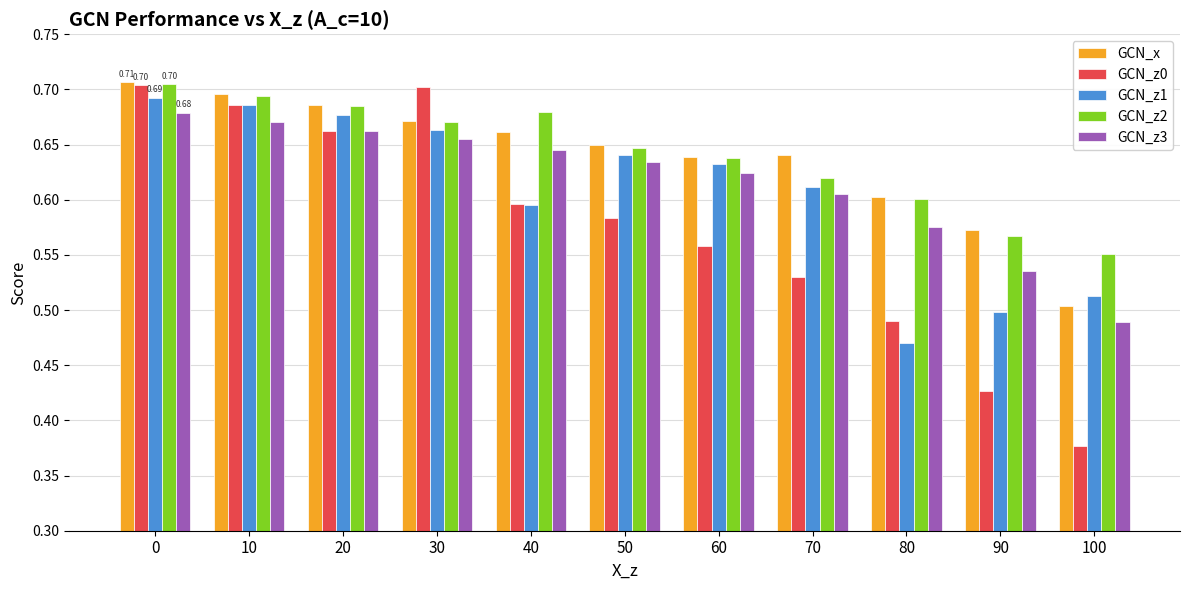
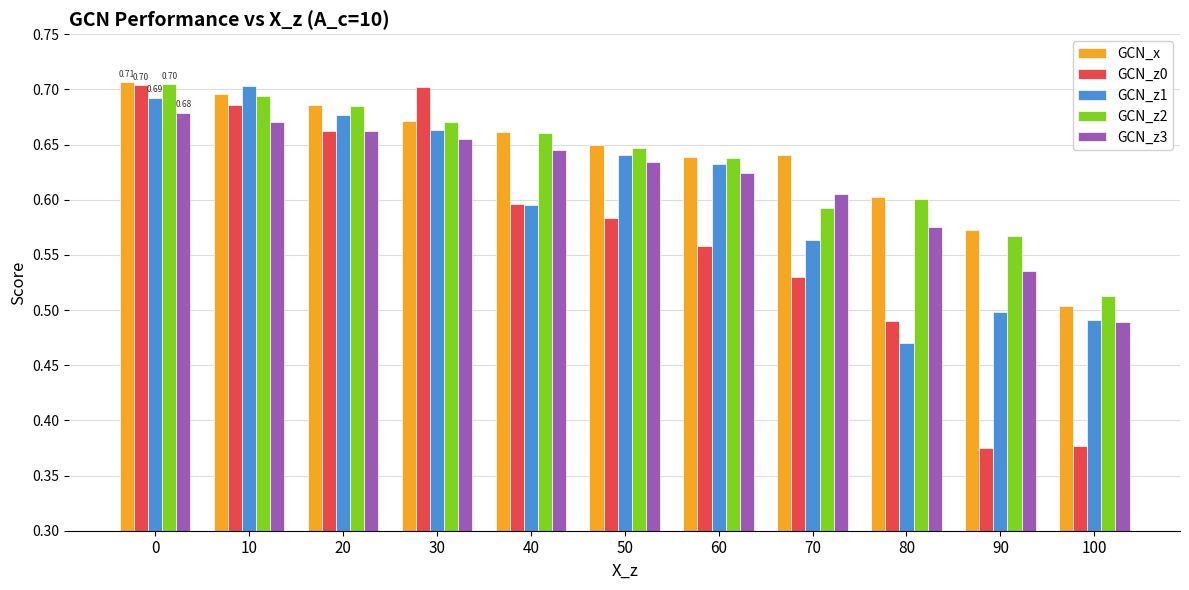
  {
    "GCN_x": {
      "0": 0.71
    },
    "GCN_z0": {
      "10": 0.686,
      "20": 0.662,
      "30": 0.703,
      "40": 0.596,
      "50": 0.584,
      "60": 0.558,
      "70": 0.530,
      "80": 0.490,
-     "90": 0.426,
+     "90": 0.375,
      "100": 0.377
    },
    "GCN_z1": {
-     "10": 0.686,
+     "10": 0.703,
      "20": 0.676,
      "30": 0.663,
      "40": 0.595,
      "50": 0.641,
      "60": 0.632,
-     "70": 0.612,
+     "70": 0.563,
      "80": 0.470,
      "90": 0.498,
-     "100": 0.512
+     "100": 0.491
    },
    "GCN_z2": {
      "10": 0.694,
      "20": 0.684,
      "30": 0.671,
-     "40": 0.680,
+     "40": 0.661,
      "50": 0.647,
      "60": 0.638,
-     "70": 0.619,
+     "70": 0.592,
      "80": 0.601,
      "90": 0.567,
-     "100": 0.551
+     "100": 0.513
    },
    "GCN_z3": {
      "0": 0.68
    }
  }
